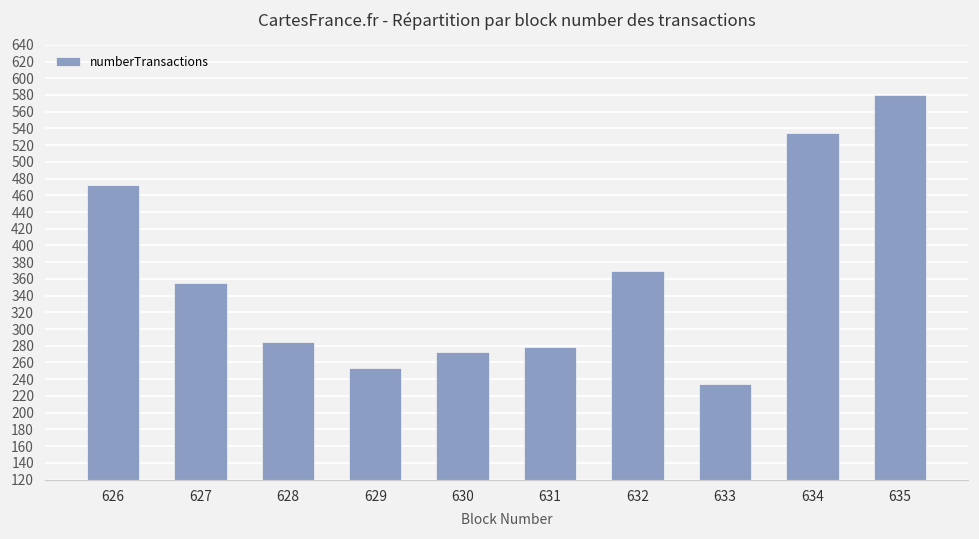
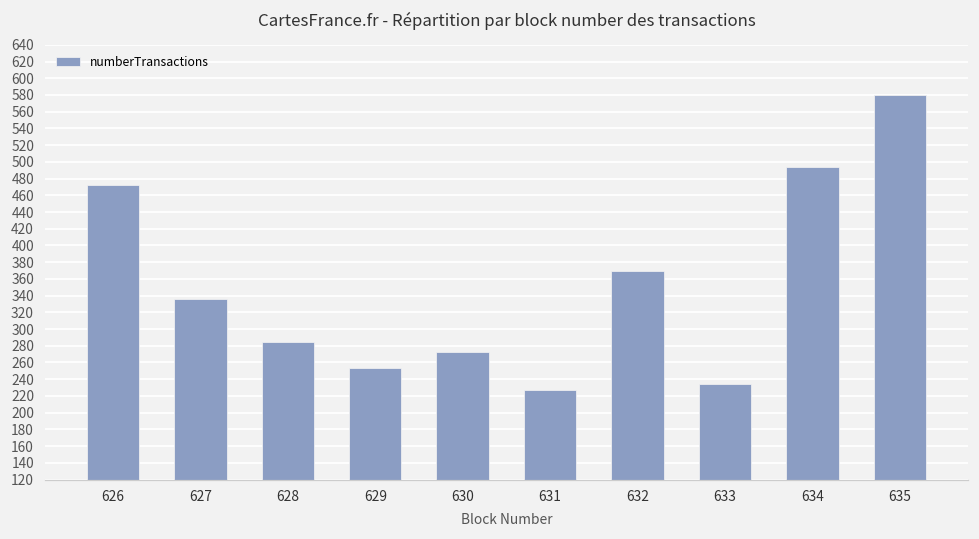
  {
    "626": 470,
-   "627": 360,
+   "627": 340,
    "628": 280,
    "629": 250,
    "630": 270,
-   "631": 280,
+   "631": 230,
    "632": 370,
    "633": 230,
-   "634": 540,
+   "634": 490,
    "635": 580
  }
